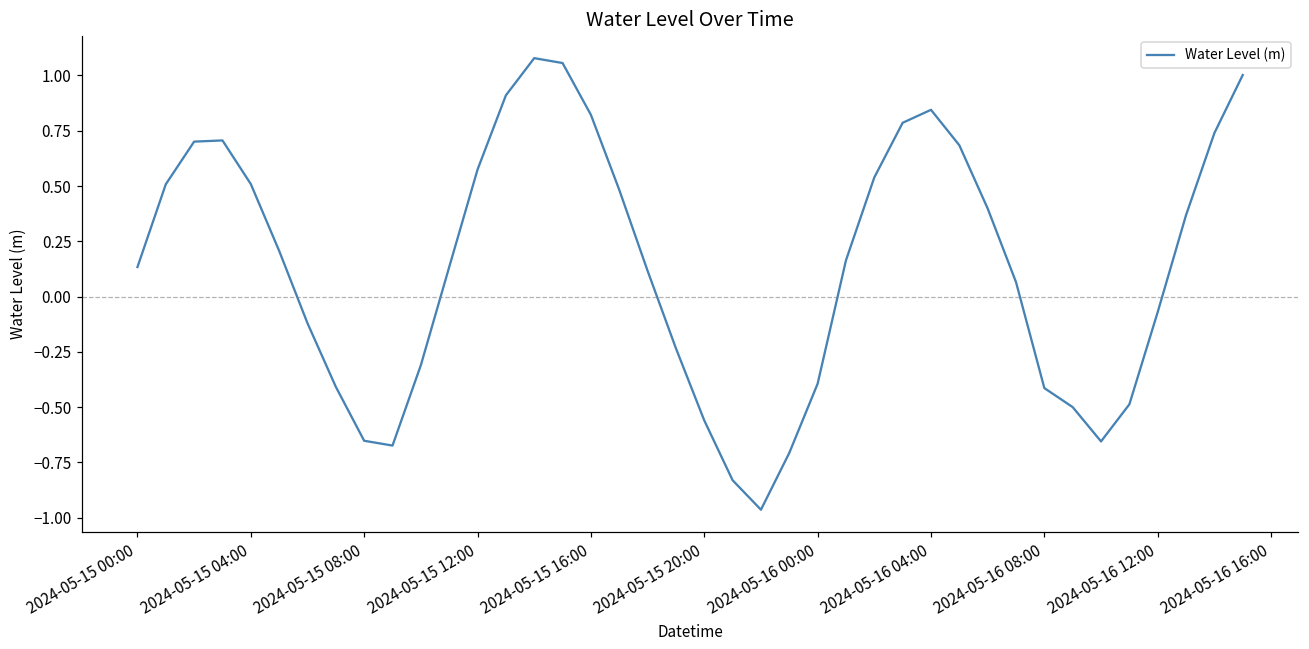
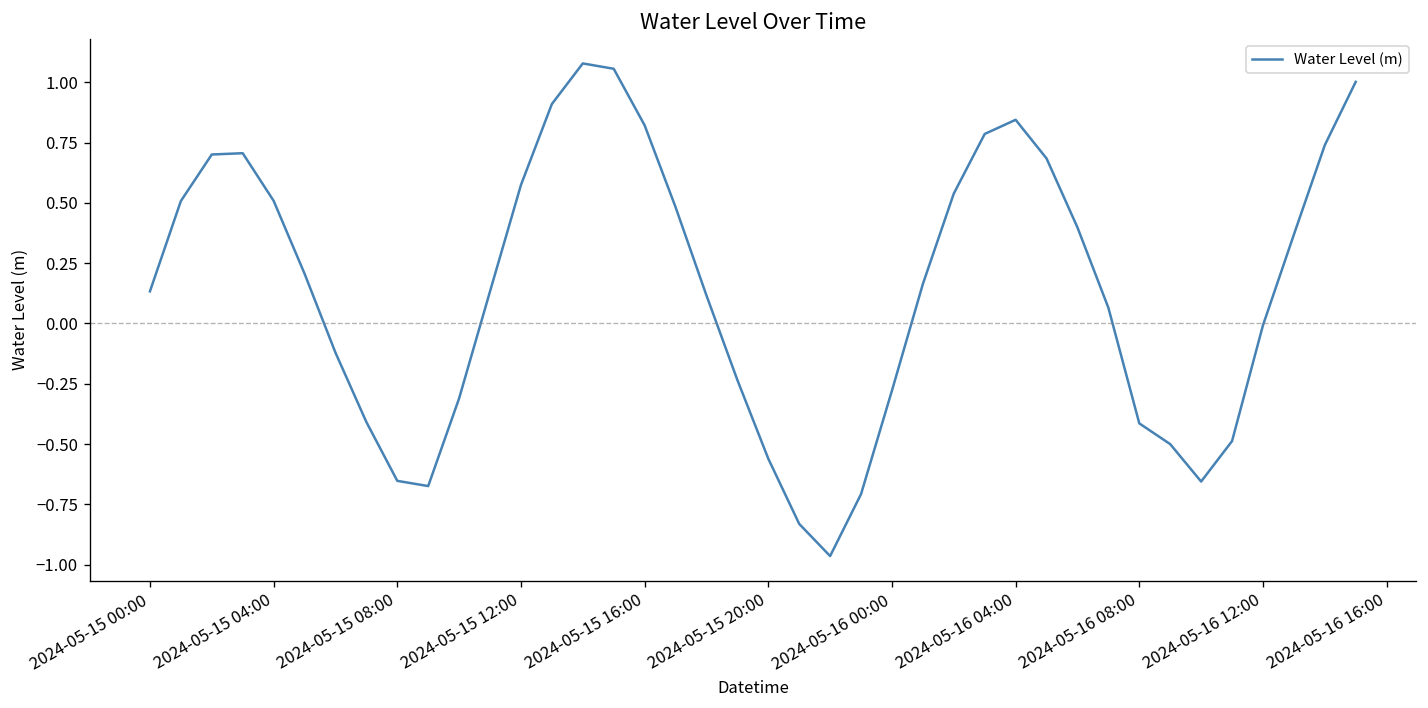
  {
    "2024-05-15 00:00": 0.13,
    "2024-05-15 04:00": 0.51,
    "2024-05-15 08:00": -0.65,
    "2024-05-15 12:00": 0.57,
    "2024-05-15 16:00": 0.82,
    "2024-05-15 20:00": -0.56,
-   "2024-05-16 00:00": -0.39,
+   "2024-05-16 00:00": -0.28,
    "2024-05-16 04:00": 0.84,
    "2024-05-16 08:00": -0.41,
-   "2024-05-16 12:00": -0.07
+   "2024-05-16 12:00": -0.01
  }
